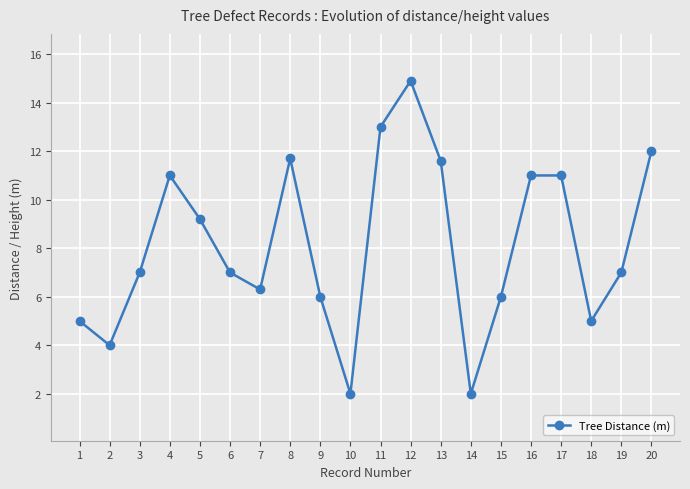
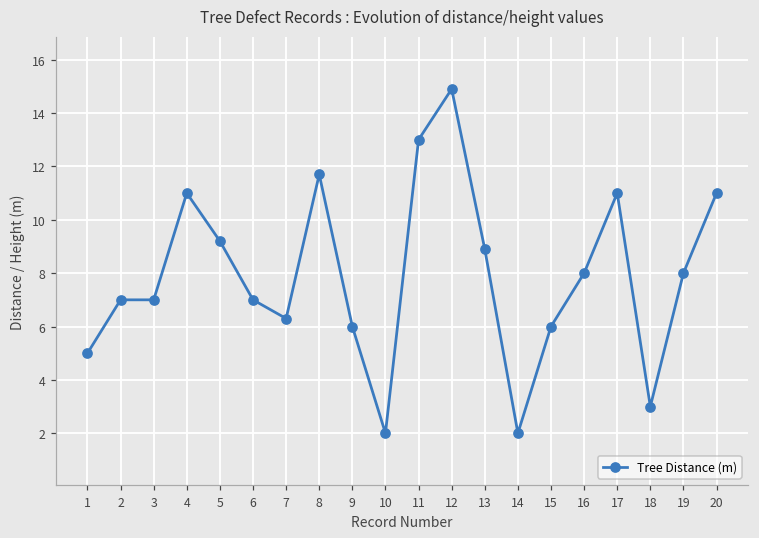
  {
    "1": 5.0,
-   "2": 4,
+   "2": 7,
    "3": 7.0,
    "4": 11.0,
    "5": 9.2,
    "6": 7.0,
    "7": 6.3,
    "8": 11.7,
    "9": 6.0,
    "10": 2.0,
    "11": 13.0,
    "12": 14.9,
-   "13": 11.6,
+   "13": 8.9,
    "14": 2.0,
    "15": 6.0,
-   "16": 11,
+   "16": 8,
    "17": 11.0,
-   "18": 5,
-   "19": 7,
-   "20": 12
+   "18": 3,
+   "19": 8,
+   "20": 11
  }
